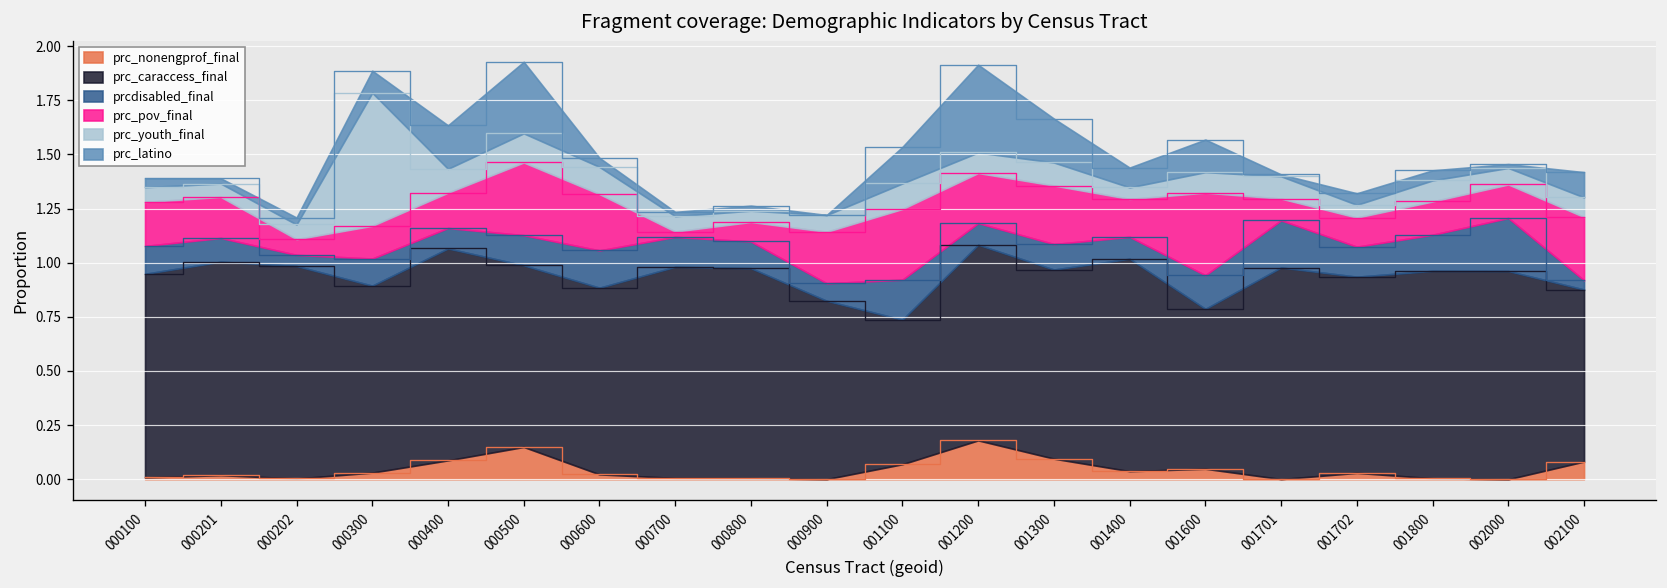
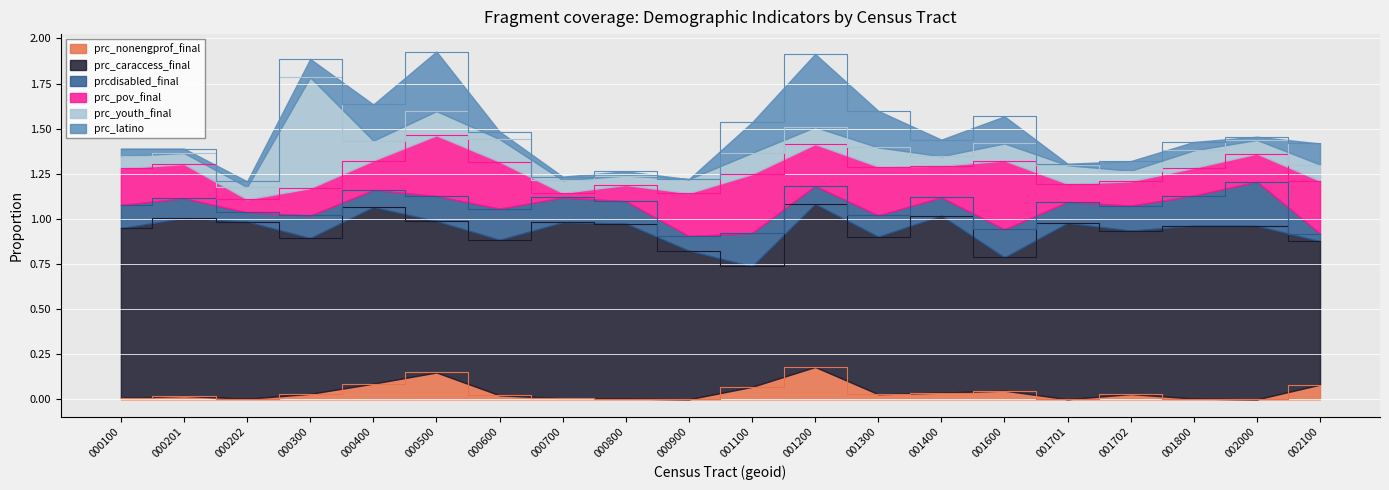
  {
    "prc_nonengprof_final": {
      "000100": 0.01,
      "000201": 0.02,
      "000202": 0.00,
      "000300": 0.03,
      "000400": 0.09,
      "000500": 0.15,
      "000600": 0.02,
      "000700": 0.01,
      "000800": 0.00,
      "000900": 0.00,
      "001100": 0.07,
      "001200": 0.18,
-     "001300": 0.09,
+     "001300": 0.03,
      "001400": 0.04,
      "001600": 0.05,
      "001701": 0.00,
      "001702": 0.03,
      "001800": 0.00,
      "002000": 0.00,
      "002100": 0.08
    },
    "prc_caraccess_final": {
      "000100": 0.94,
      "000201": 0.99,
      "000202": 0.98,
      "000300": 0.86,
      "000400": 0.98,
      "000500": 0.84,
      "000600": 0.86,
      "000700": 0.98,
      "000800": 0.97,
      "000900": 0.82,
      "001100": 0.67,
      "001200": 0.90,
      "001300": 0.87,
      "001400": 0.98,
      "001600": 0.74,
      "001701": 0.98,
      "001702": 0.91,
      "001800": 0.96,
      "002000": 0.96,
      "002100": 0.79
    },
    "prcdisabled_final": {
      "000100": 0.13,
      "000201": 0.11,
      "000202": 0.05,
      "000300": 0.13,
      "000400": 0.09,
      "000500": 0.14,
      "000600": 0.17,
      "000700": 0.14,
      "000800": 0.12,
      "000900": 0.08,
      "001100": 0.18,
      "001200": 0.10,
      "001300": 0.12,
      "001400": 0.10,
      "001600": 0.16,
-     "001701": 0.22,
+     "001701": 0.12,
      "001702": 0.14,
      "001800": 0.17,
      "002000": 0.25,
      "002100": 0.04
    },
    "prc_pov_final": {
      "000100": 0.20,
      "000201": 0.19,
      "000202": 0.07,
      "000300": 0.15,
      "000400": 0.16,
      "000500": 0.34,
      "000600": 0.26,
      "000700": 0.02,
      "000800": 0.09,
      "000900": 0.24,
      "001100": 0.33,
      "001200": 0.23,
      "001300": 0.27,
      "001400": 0.17,
      "001600": 0.38,
      "001701": 0.10,
      "001702": 0.13,
      "001800": 0.15,
      "002000": 0.15,
      "002100": 0.29
    },
    "prc_youth_final": {
      "000100": 0.07,
      "000201": 0.06,
      "000202": 0.07,
      "000300": 0.61,
      "000400": 0.11,
      "000500": 0.13,
      "000600": 0.13,
      "000700": 0.07,
      "000800": 0.05,
      "001100": 0.12,
      "001200": 0.09,
      "001300": 0.11,
      "001400": 0.05,
      "001600": 0.09,
      "001702": 0.06,
      "001800": 0.10,
      "002000": 0.08,
      "002100": 0.09
    },
    "prc_latino": {
      "000100": 0.04,
      "000201": 0.02,
      "000202": 0.03,
      "000300": 0.10,
      "000400": 0.20,
      "000500": 0.33,
      "000600": 0.04,
      "000700": 0.02,
      "000800": 0.02,
      "001100": 0.17,
      "001200": 0.41,
      "001300": 0.20,
      "001400": 0.09,
      "001600": 0.15,
      "001702": 0.05,
      "001800": 0.05,
      "002000": 0.02,
      "002100": 0.12
    }
  }
